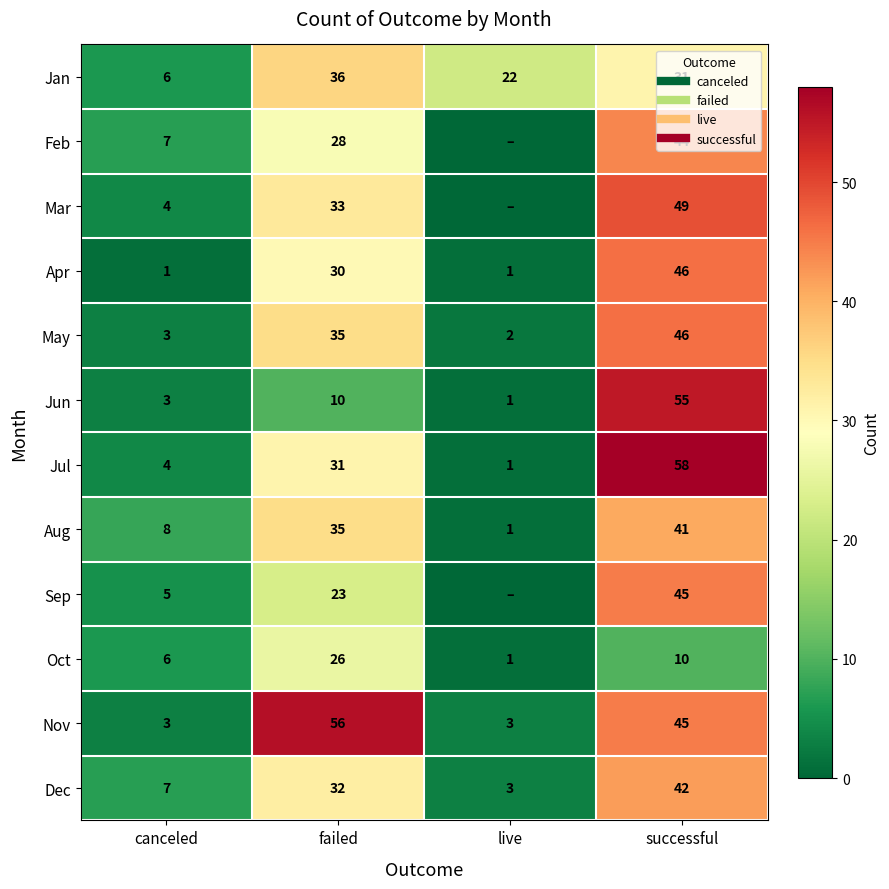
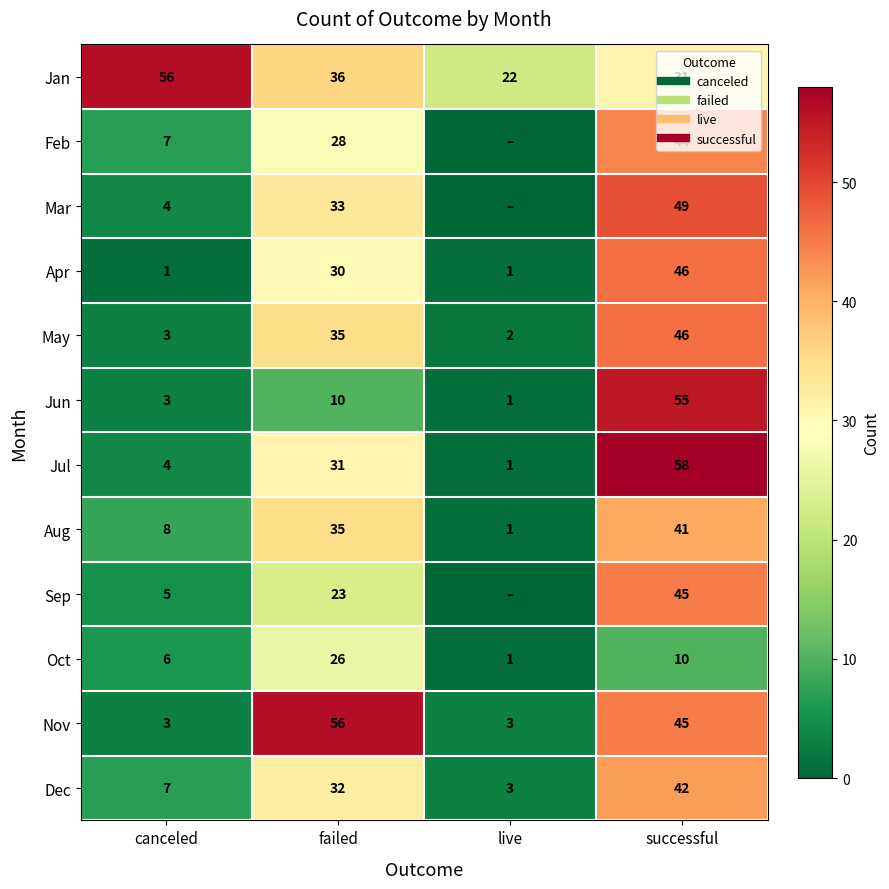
  {
    "Jan": {
-     "canceled": 6,
+     "canceled": 56,
      "failed": 36,
      "live": 22
    },
    "Feb": {
      "canceled": 7,
      "failed": 28
    },
    "Mar": {
      "canceled": 4,
      "failed": 33,
      "successful": 49
    },
    "Apr": {
      "canceled": 1,
      "failed": 30,
      "live": 1,
      "successful": 46
    },
    "May": {
      "canceled": 3,
      "failed": 35,
      "live": 2,
      "successful": 46
    },
    "Jun": {
      "canceled": 3,
      "failed": 10,
      "live": 1,
      "successful": 55
    },
    "Jul": {
      "canceled": 4,
      "failed": 31,
      "live": 1,
      "successful": 58
    },
    "Aug": {
      "canceled": 8,
      "failed": 35,
      "live": 1,
      "successful": 41
    },
    "Sep": {
      "canceled": 5,
      "failed": 23,
      "successful": 45
    },
    "Oct": {
      "canceled": 6,
      "failed": 26,
      "live": 1,
      "successful": 10
    },
    "Nov": {
      "canceled": 3,
      "failed": 56,
      "live": 3,
      "successful": 45
    },
    "Dec": {
      "canceled": 7,
      "failed": 32,
      "live": 3,
      "successful": 42
    }
  }
